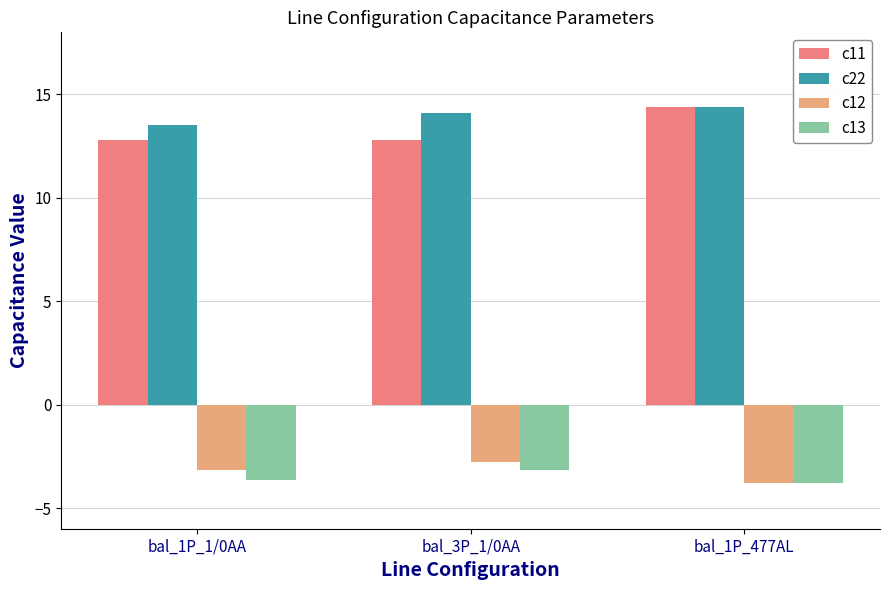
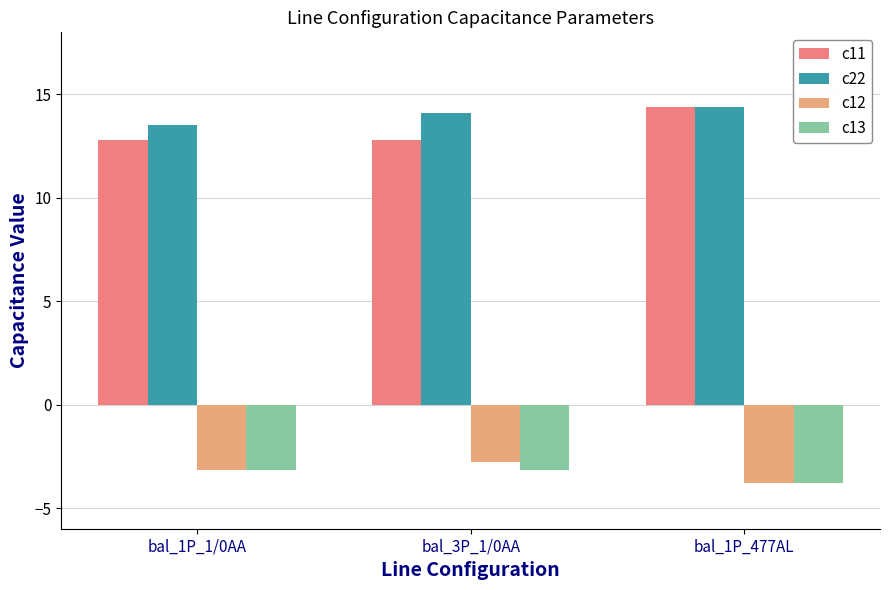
  {
    "c22": {
      "bal_1P_1/0AA": 13.5,
      "bal_3P_1/0AA": 14.1,
      "bal_1P_477AL": 14.4
    },
    "c13": {
-     "bal_1P_1/0AA": -3.7,
+     "bal_1P_1/0AA": -3.2,
      "bal_3P_1/0AA": -3.2,
      "bal_1P_477AL": -3.8
    }
  }
